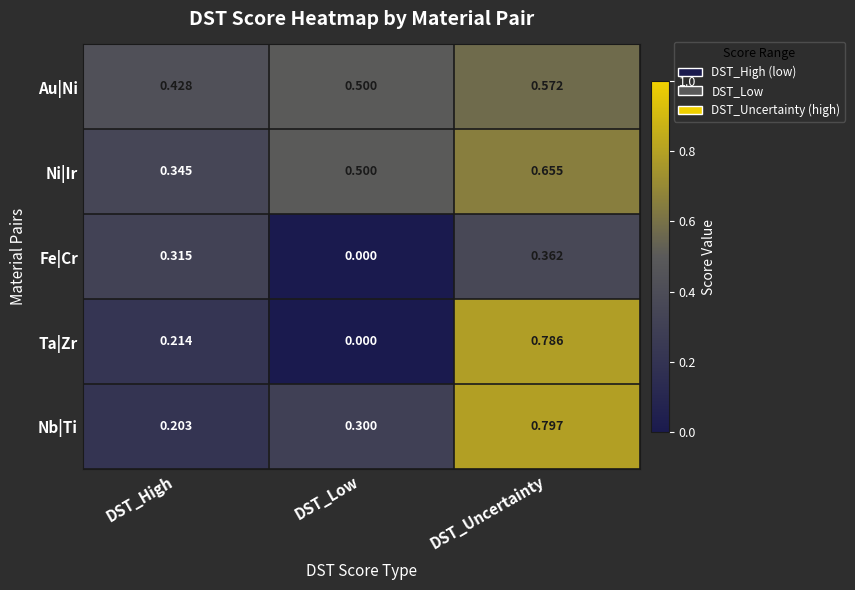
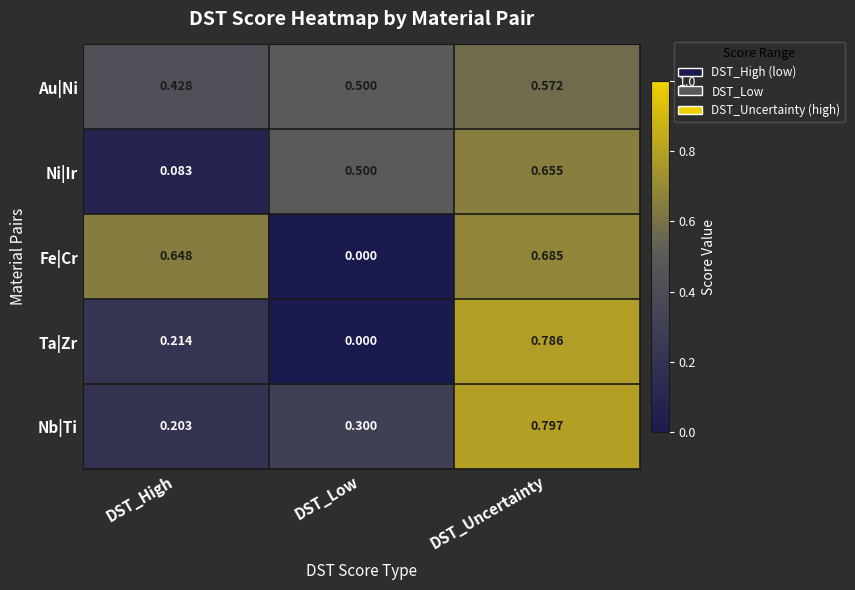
  {
    "Au|Ni": {
      "DST_High": 0.428,
      "DST_Low": 0.500,
      "DST_Uncertainty": 0.572
    },
    "Ni|Ir": {
-     "DST_High": 0.345,
+     "DST_High": 0.083,
      "DST_Low": 0.500,
      "DST_Uncertainty": 0.655
    },
    "Fe|Cr": {
-     "DST_High": 0.315,
+     "DST_High": 0.648,
      "DST_Low": 0.000,
-     "DST_Uncertainty": 0.362
+     "DST_Uncertainty": 0.685
    },
    "Ta|Zr": {
      "DST_High": 0.214,
      "DST_Low": 0.000,
      "DST_Uncertainty": 0.786
    },
    "Nb|Ti": {
      "DST_High": 0.203,
      "DST_Low": 0.300,
      "DST_Uncertainty": 0.797
    }
  }
